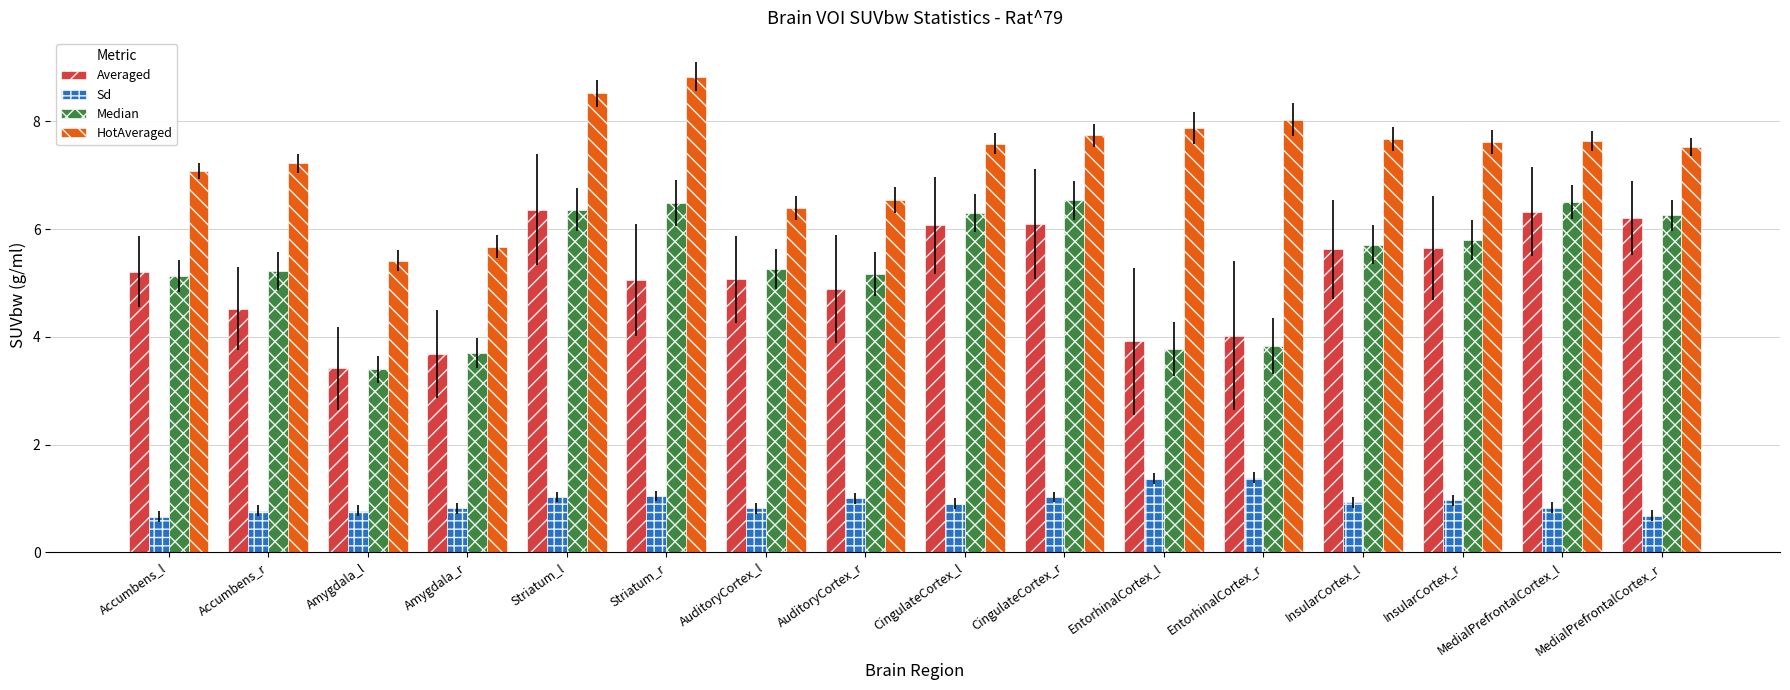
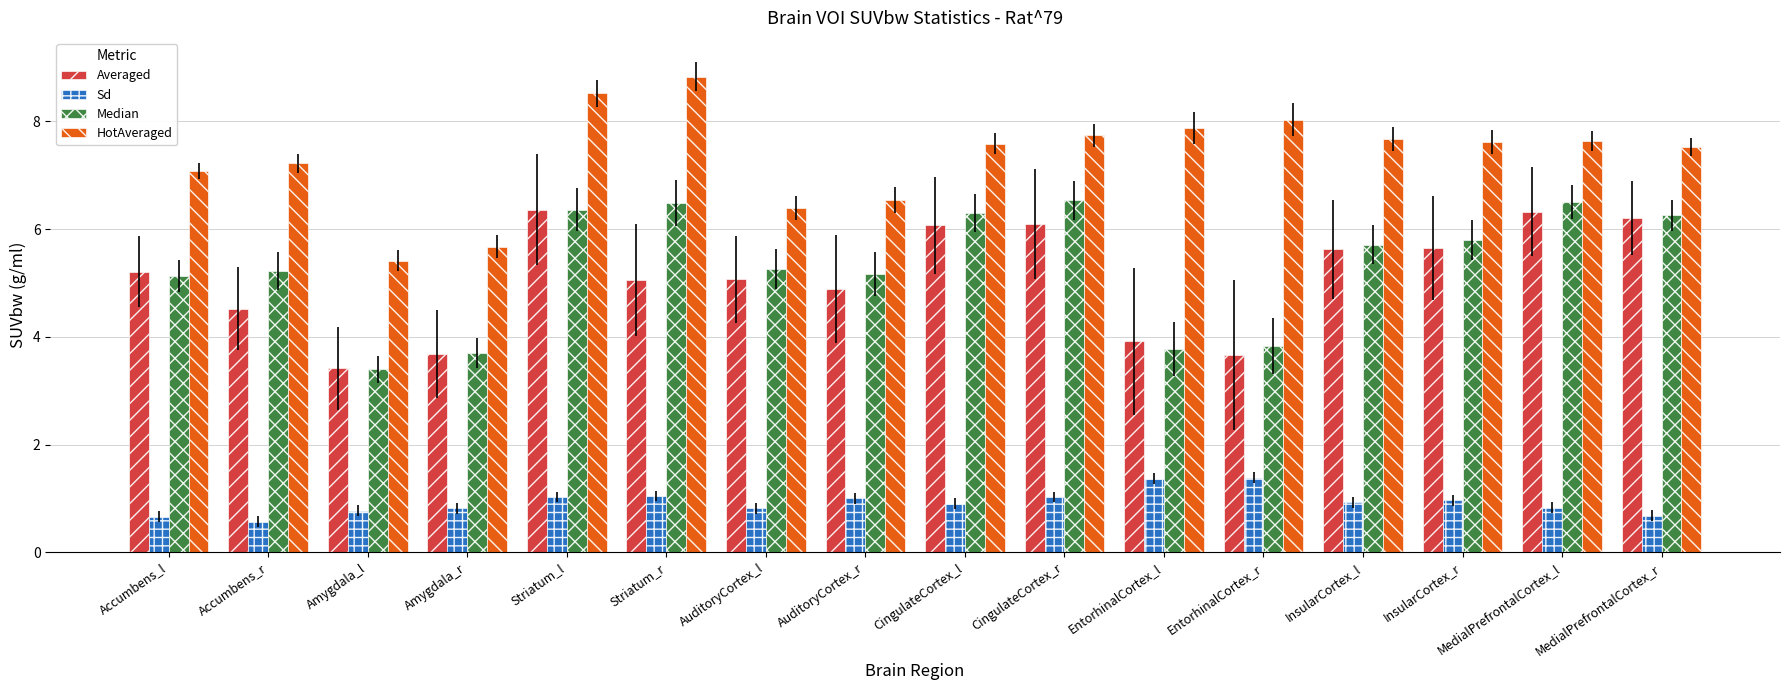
  {
    "Averaged": {
      "Accumbens_l": 5.2,
      "Accumbens_r": 4.5,
      "Amygdala_l": 3.4,
      "Amygdala_r": 3.7,
      "Striatum_l": 6.4,
      "Striatum_r": 5.1,
      "AuditoryCortex_l": 5.1,
      "AuditoryCortex_r": 4.9,
      "CingulateCortex_l": 6.1,
      "CingulateCortex_r": 6.1,
      "EntorhinalCortex_l": 3.9,
-     "EntorhinalCortex_r": 4.0,
+     "EntorhinalCortex_r": 3.7,
      "InsularCortex_l": 5.6,
      "InsularCortex_r": 5.6,
      "MedialPrefrontalCortex_l": 6.3,
      "MedialPrefrontalCortex_r": 6.2
    },
    "Sd": {
      "Accumbens_l": 0.7,
-     "Accumbens_r": 0.8,
+     "Accumbens_r": 0.6,
      "Amygdala_l": 0.8,
      "Amygdala_r": 0.8,
      "Striatum_l": 1.0,
      "Striatum_r": 1.0,
      "AuditoryCortex_l": 0.8,
      "AuditoryCortex_r": 1.0,
      "CingulateCortex_l": 0.9,
      "CingulateCortex_r": 1.0,
      "EntorhinalCortex_l": 1.4,
      "EntorhinalCortex_r": 1.4,
      "InsularCortex_l": 0.9,
      "InsularCortex_r": 1.0,
      "MedialPrefrontalCortex_l": 0.8,
      "MedialPrefrontalCortex_r": 0.7
    },
    "Median": {
      "Accumbens_l": 5.1,
      "Accumbens_r": 5.2,
      "Amygdala_l": 3.4,
      "Amygdala_r": 3.7,
      "Striatum_l": 6.4,
      "Striatum_r": 6.5,
      "AuditoryCortex_l": 5.3,
      "AuditoryCortex_r": 5.2,
      "CingulateCortex_l": 6.3,
      "CingulateCortex_r": 6.5,
      "EntorhinalCortex_l": 3.8,
      "EntorhinalCortex_r": 3.8,
      "InsularCortex_l": 5.7,
      "InsularCortex_r": 5.8,
      "MedialPrefrontalCortex_l": 6.5,
      "MedialPrefrontalCortex_r": 6.3
    },
    "HotAveraged": {
      "Accumbens_l": 7.1,
      "Accumbens_r": 7.2,
      "Amygdala_l": 5.4,
      "Amygdala_r": 5.7,
      "Striatum_l": 8.5,
      "Striatum_r": 8.8,
      "AuditoryCortex_l": 6.4,
      "AuditoryCortex_r": 6.5,
      "CingulateCortex_l": 7.6,
      "CingulateCortex_r": 7.7,
      "EntorhinalCortex_l": 7.9,
      "EntorhinalCortex_r": 8.0,
      "InsularCortex_l": 7.7,
      "InsularCortex_r": 7.6,
      "MedialPrefrontalCortex_l": 7.6,
      "MedialPrefrontalCortex_r": 7.5
    }
  }
